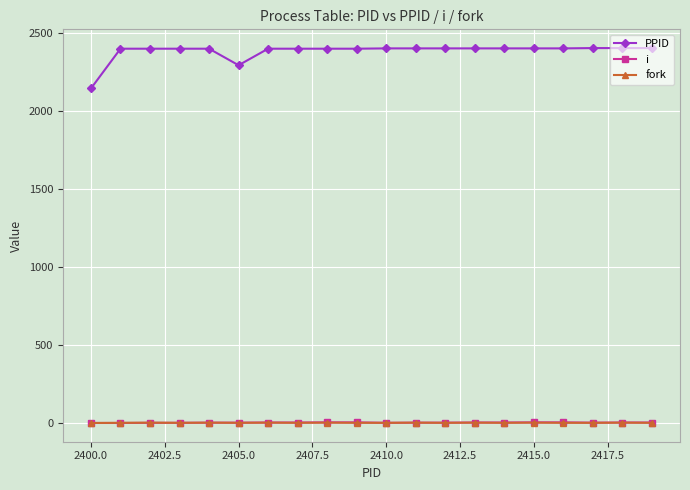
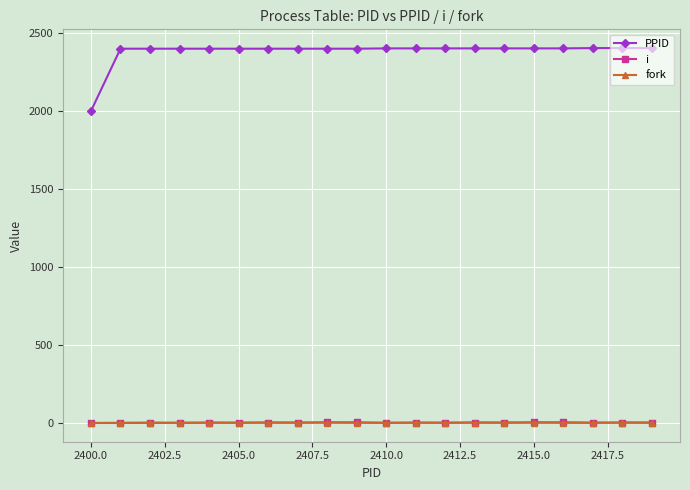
  {
    "PPID": {
-     "2400.0": 2150,
-     "2405.0": 2290,
+     "2400.0": 2000,
+     "2405.0": 2400,
      "2410.0": 2400,
      "2415.0": 2400
    }
  }
